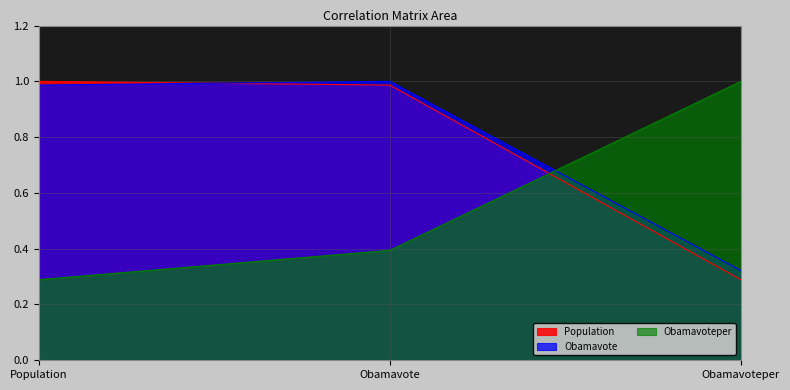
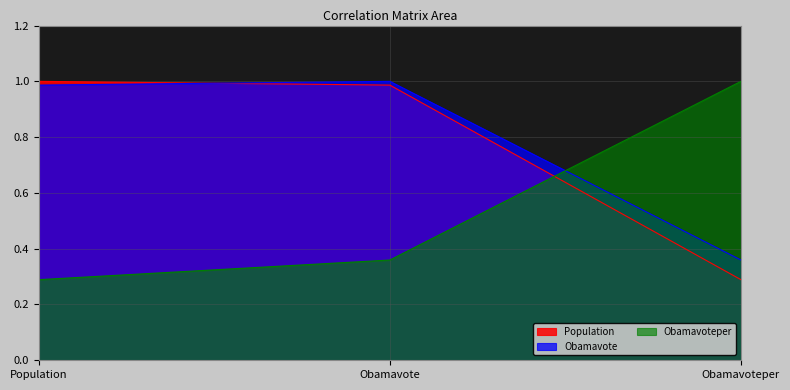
  {
    "Population": {
      "Population": 1.00,
      "Obamavote": 0.99,
      "Obamavoteper": 0.29
    },
    "Obamavote": {
      "Population": 0.99,
      "Obamavote": 1.00,
-     "Obamavoteper": 0.32
+     "Obamavoteper": 0.36
    },
    "Obamavoteper": {
      "Population": 0.29,
-     "Obamavote": 0.39,
+     "Obamavote": 0.36,
      "Obamavoteper": 1.00
    }
  }
